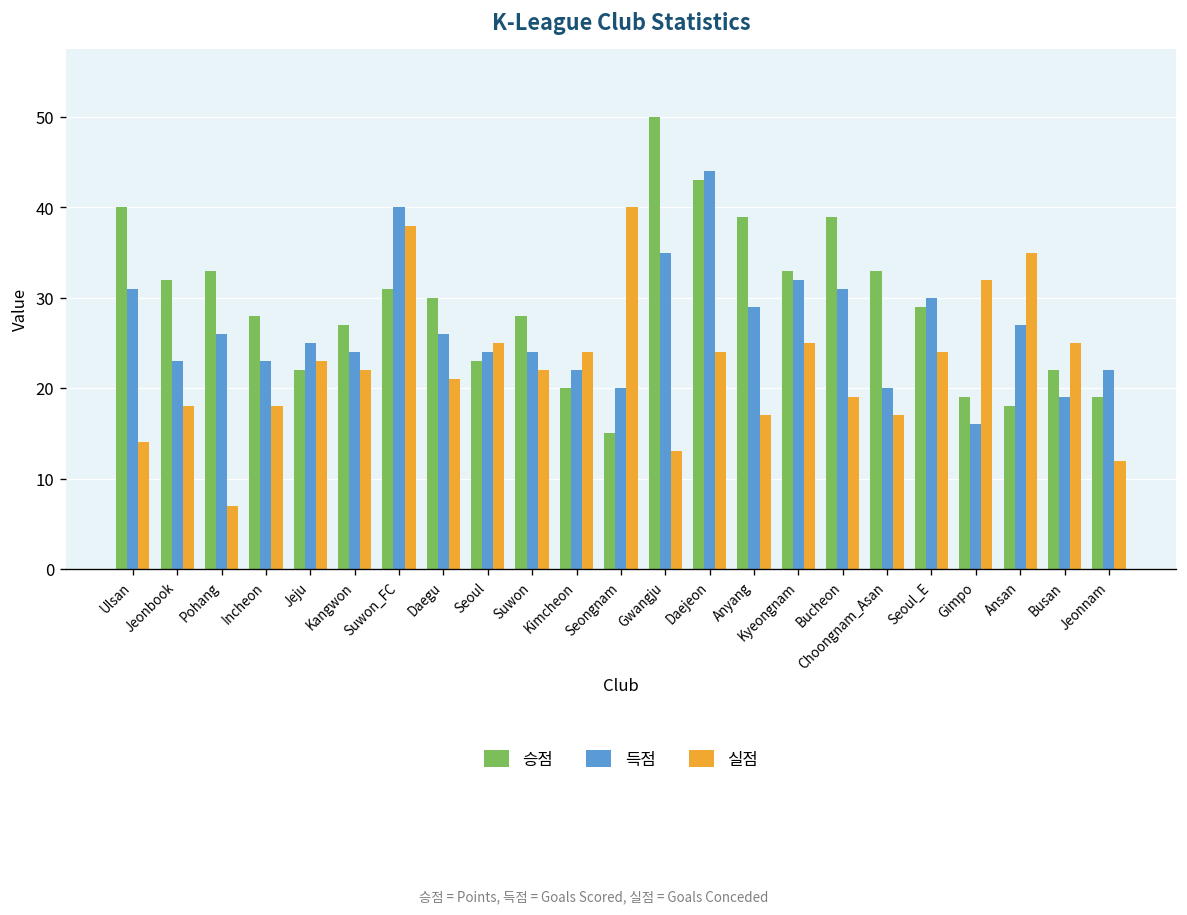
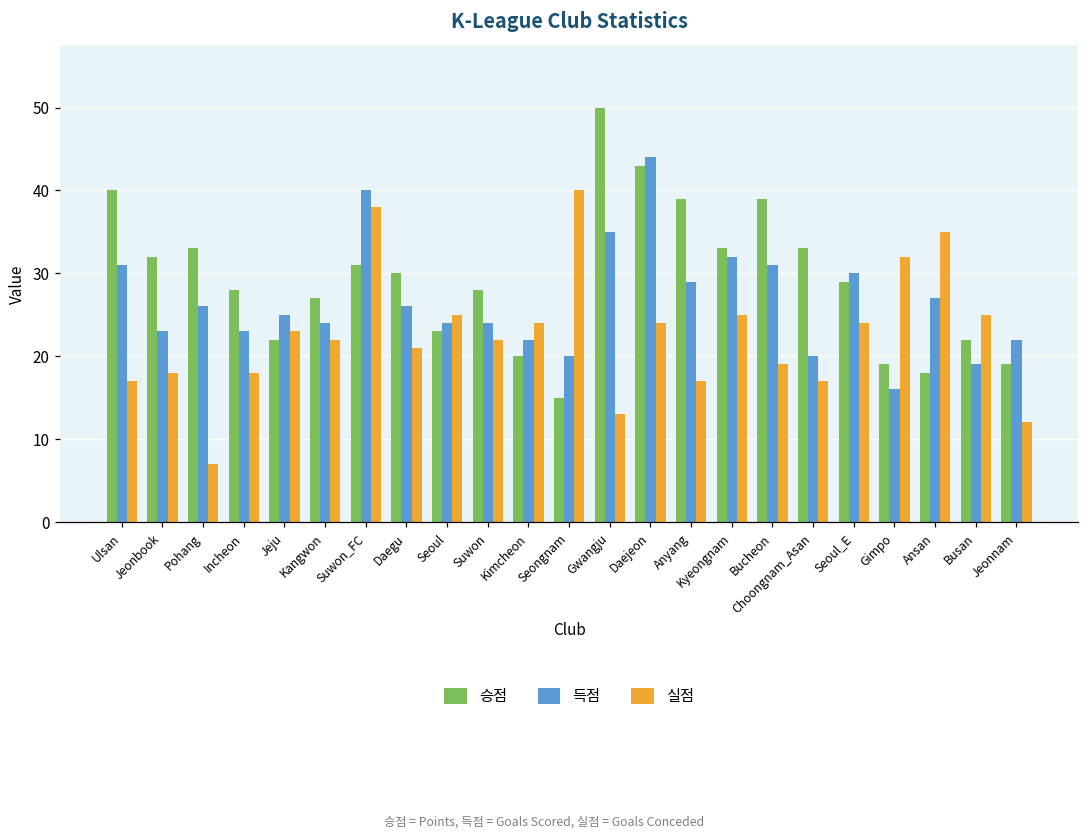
  {
    "승점": {
      "Ulsan": 40,
      "Jeonbook": 32,
      "Pohang": 33,
      "Incheon": 28,
      "Jeju": 22,
      "Kangwon": 27,
      "Suwon_FC": 31,
      "Daegu": 30,
      "Seoul": 23,
      "Suwon": 28,
      "Kimcheon": 20,
      "Seongnam": 15,
      "Gwangju": 50,
      "Daejeon": 43,
      "Anyang": 39,
      "Kyeongnam": 33,
      "Bucheon": 39,
      "Choongnam_Asan": 33,
      "Seoul_E": 29,
      "Gimpo": 19,
      "Ansan": 18,
      "Busan": 22,
      "Jeonnam": 19
    },
    "득점": {
      "Ulsan": 31,
      "Jeonbook": 23,
      "Pohang": 26,
      "Incheon": 23,
      "Jeju": 25,
      "Kangwon": 24,
      "Suwon_FC": 40,
      "Daegu": 26,
      "Seoul": 24,
      "Suwon": 24,
      "Kimcheon": 22,
      "Seongnam": 20,
      "Gwangju": 35,
      "Daejeon": 44,
      "Anyang": 29,
      "Kyeongnam": 32,
      "Bucheon": 31,
      "Choongnam_Asan": 20,
      "Seoul_E": 30,
      "Gimpo": 16,
      "Ansan": 27,
      "Busan": 19,
      "Jeonnam": 22
    },
    "실점": {
-     "Ulsan": 14,
+     "Ulsan": 17,
      "Jeonbook": 18,
      "Pohang": 7,
      "Incheon": 18,
      "Jeju": 23,
      "Kangwon": 22,
      "Suwon_FC": 38,
      "Daegu": 21,
      "Seoul": 25,
      "Suwon": 22,
      "Kimcheon": 24,
      "Seongnam": 40,
      "Gwangju": 13,
      "Daejeon": 24,
      "Anyang": 17,
      "Kyeongnam": 25,
      "Bucheon": 19,
      "Choongnam_Asan": 17,
      "Seoul_E": 24,
      "Gimpo": 32,
      "Ansan": 35,
      "Busan": 25,
      "Jeonnam": 12
    }
  }
